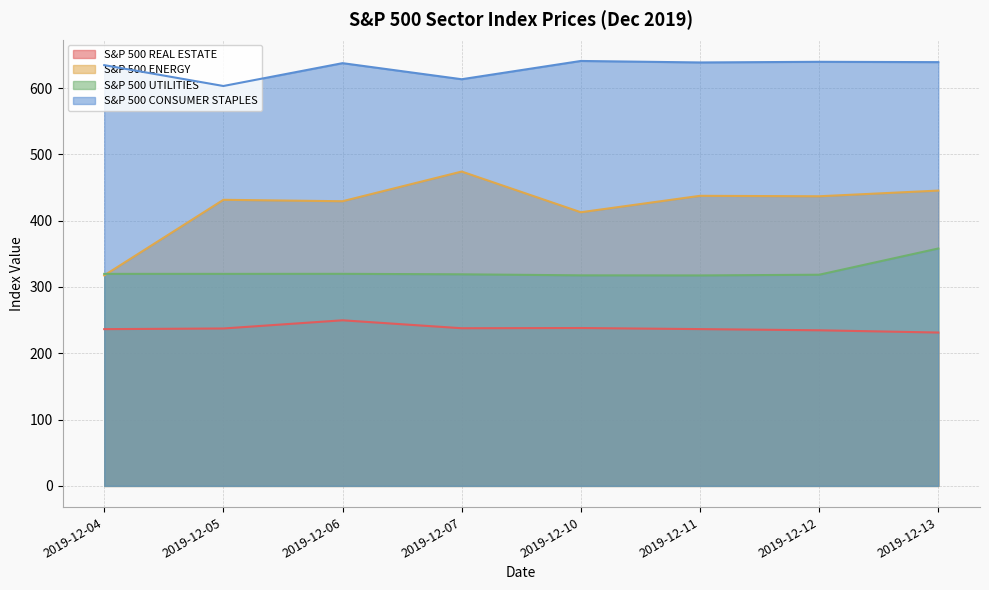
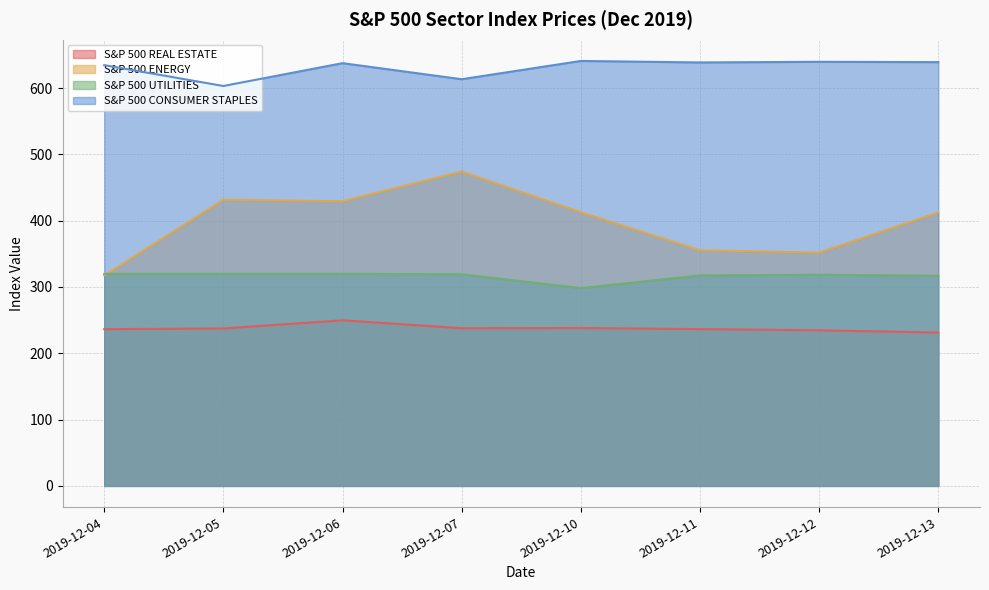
  {
    "S&P 500 REAL ESTATE": {
      "2019-12-04": 240,
      "2019-12-05": 240,
      "2019-12-06": 250,
      "2019-12-07": 240,
      "2019-12-10": 240,
      "2019-12-11": 240,
      "2019-12-12": 230,
      "2019-12-13": 230
    },
    "S&P 500 ENERGY": {
      "2019-12-05": 430,
      "2019-12-06": 430,
      "2019-12-07": 470,
      "2019-12-10": 410,
-     "2019-12-11": 440,
-     "2019-12-12": 440,
-     "2019-12-13": 450
+     "2019-12-11": 360,
+     "2019-12-12": 350,
+     "2019-12-13": 410
    },
    "S&P 500 UTILITIES": {
      "2019-12-05": 320,
      "2019-12-06": 320,
      "2019-12-07": 320,
-     "2019-12-10": 320,
+     "2019-12-10": 300,
      "2019-12-11": 320,
      "2019-12-12": 320,
-     "2019-12-13": 360
+     "2019-12-13": 320
    },
    "S&P 500 CONSUMER STAPLES": {
      "2019-12-06": 640,
      "2019-12-07": 610,
      "2019-12-10": 640,
      "2019-12-11": 640,
      "2019-12-12": 640,
      "2019-12-13": 640
    }
  }
